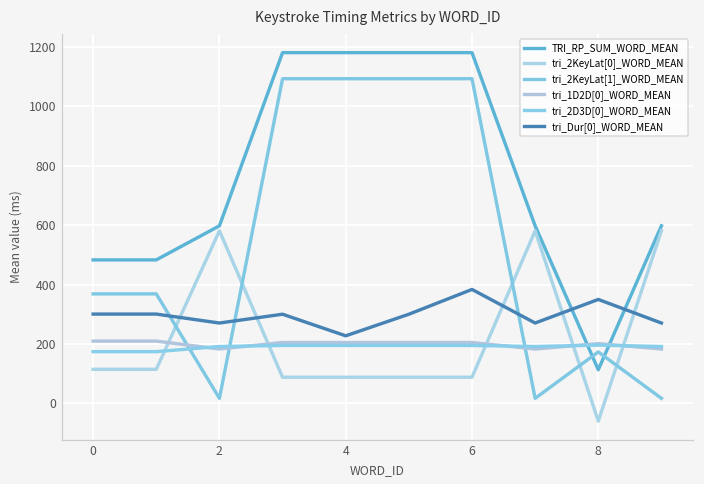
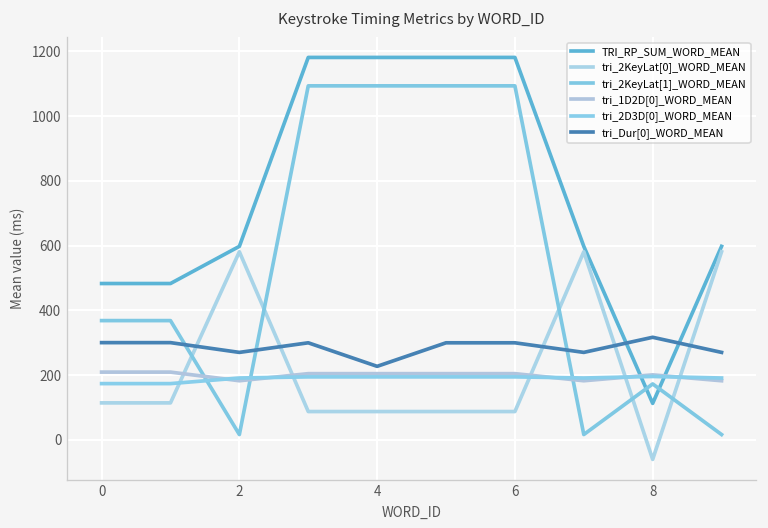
  {
    "tri_Dur[0]_WORD_MEAN": {
      "0": 300,
      "2": 270,
      "4": 230,
-     "6": 380,
-     "8": 350
+     "6": 300,
+     "8": 320
    }
  }
